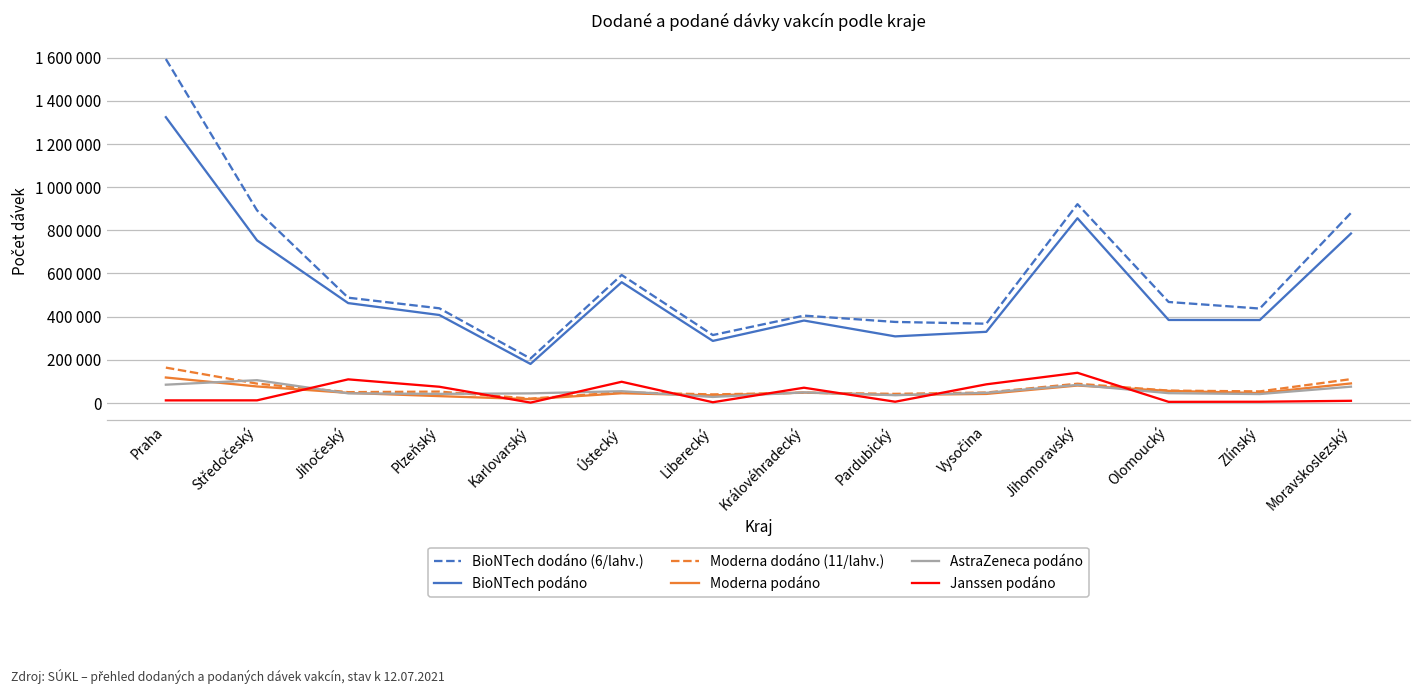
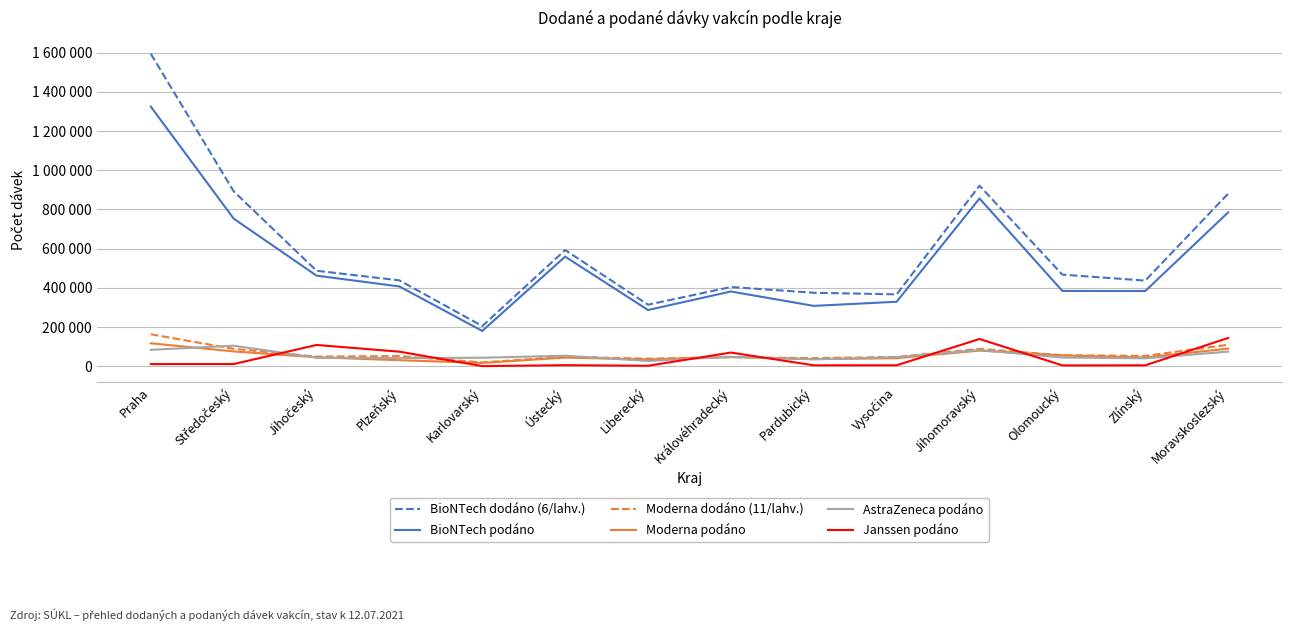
  {
    "AstraZeneca podáno": {
      "Praha": 80000,
      "Středočeský": 110000,
      "Karlovarský": 40000,
      "Moravskoslezský": 80000
    },
    "Janssen podáno": {
      "Praha": 10000,
      "Středočeský": 10000,
      "Jihočeský": 110000,
      "Plzeňský": 80000,
      "Karlovarský": 0,
-     "Ústecký": 100000,
+     "Ústecký": 10000,
      "Liberecký": 0,
      "Královéhradecký": 70000,
      "Pardubický": 10000,
-     "Vysočina": 90000,
+     "Vysočina": 10000,
      "Jihomoravský": 140000,
      "Olomoucký": 10000,
      "Zlínský": 10000,
-     "Moravskoslezský": 10000
+     "Moravskoslezský": 150000
    }
  }
